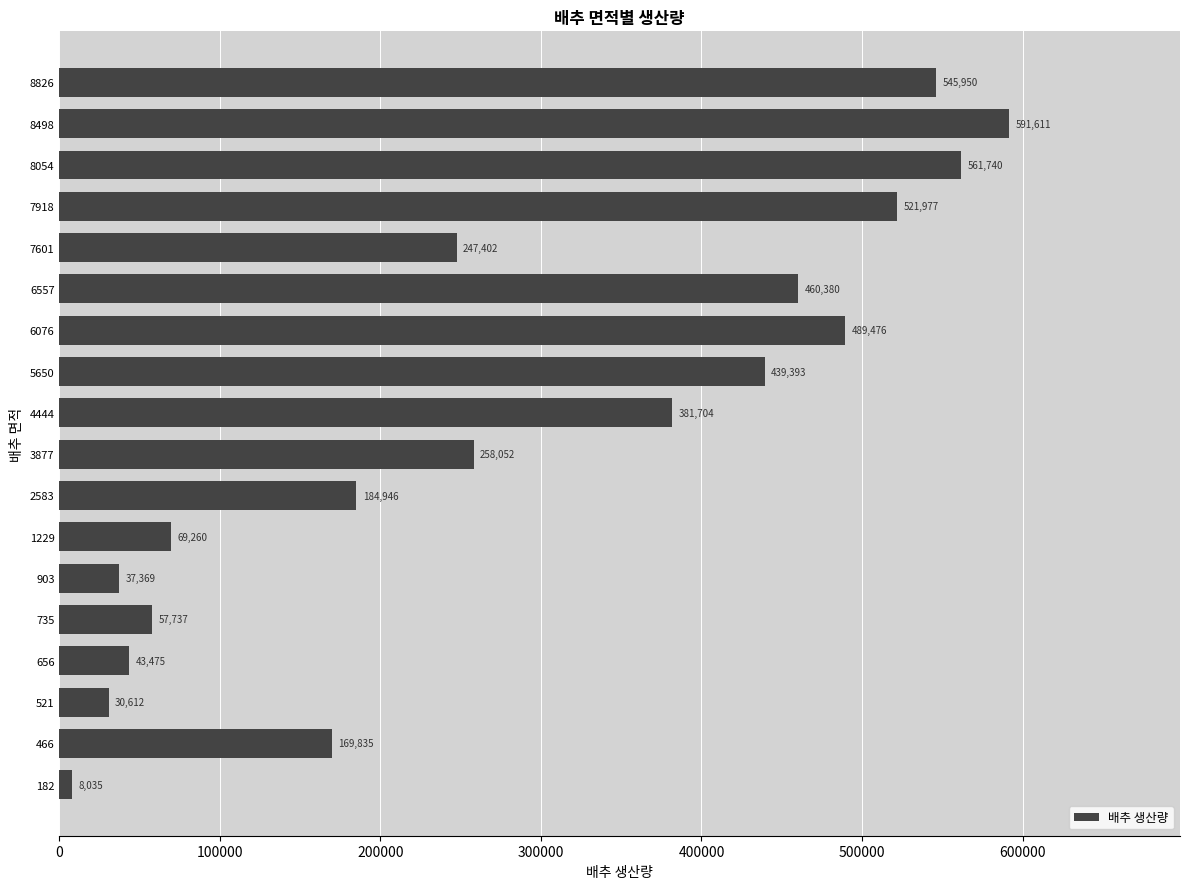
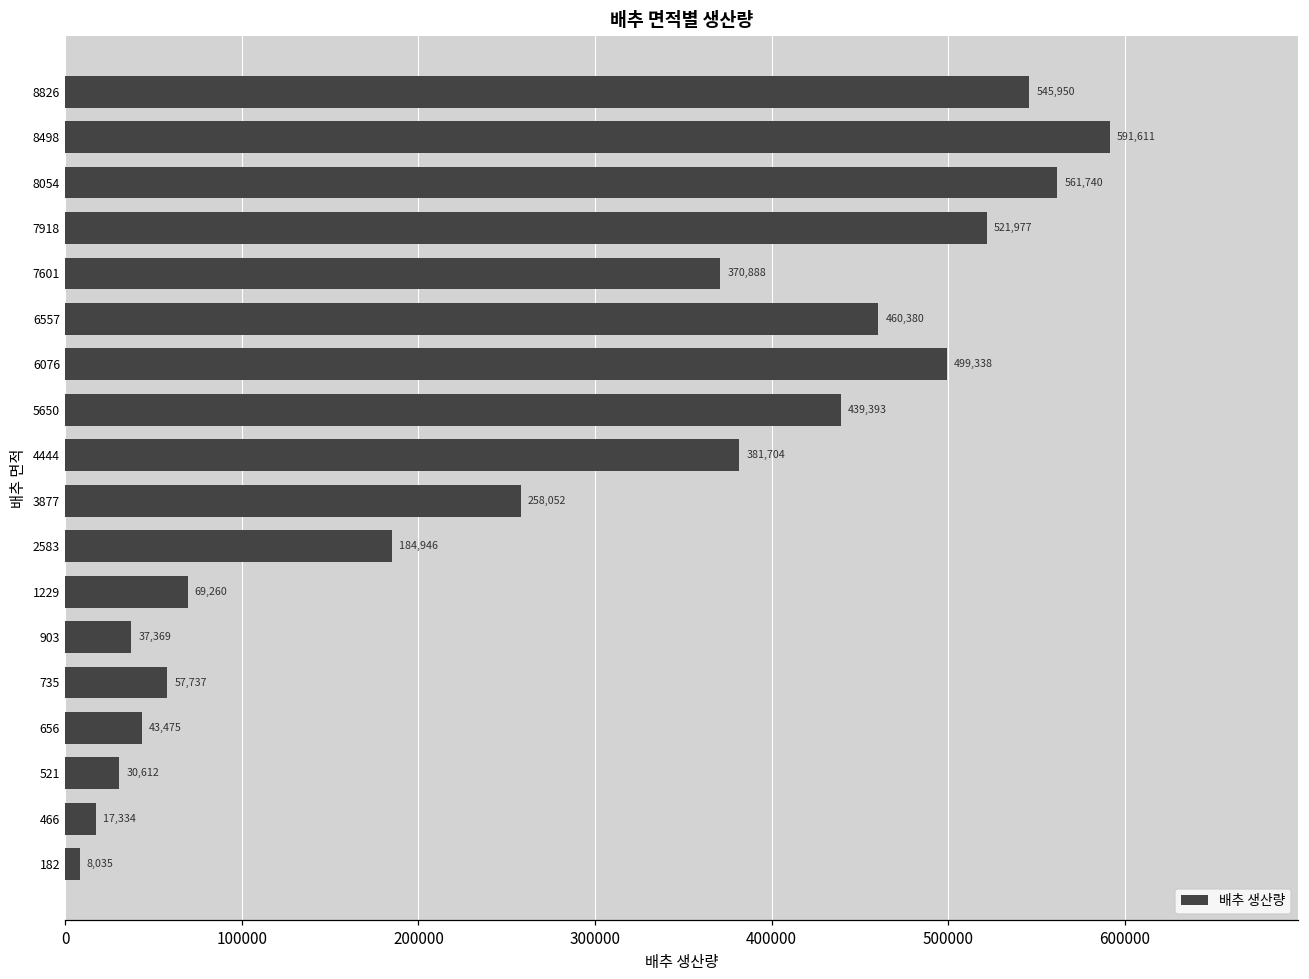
  {
    "8826": "545,950",
    "8498": "591,611",
    "8054": "561,740",
    "7918": "521,977",
-   "7601": "247,402",
+   "7601": "370,888",
    "6557": "460,380",
-   "6076": "489,476",
+   "6076": "499,338",
    "5650": "439,393",
    "4444": "381,704",
    "3877": "258,052",
    "2583": "184,946",
    "1229": "69,260",
    "903": "37,369",
    "735": "57,737",
    "656": "43,475",
    "521": "30,612",
-   "466": "169,835",
+   "466": "17,334",
    "182": "8,035"
  }
